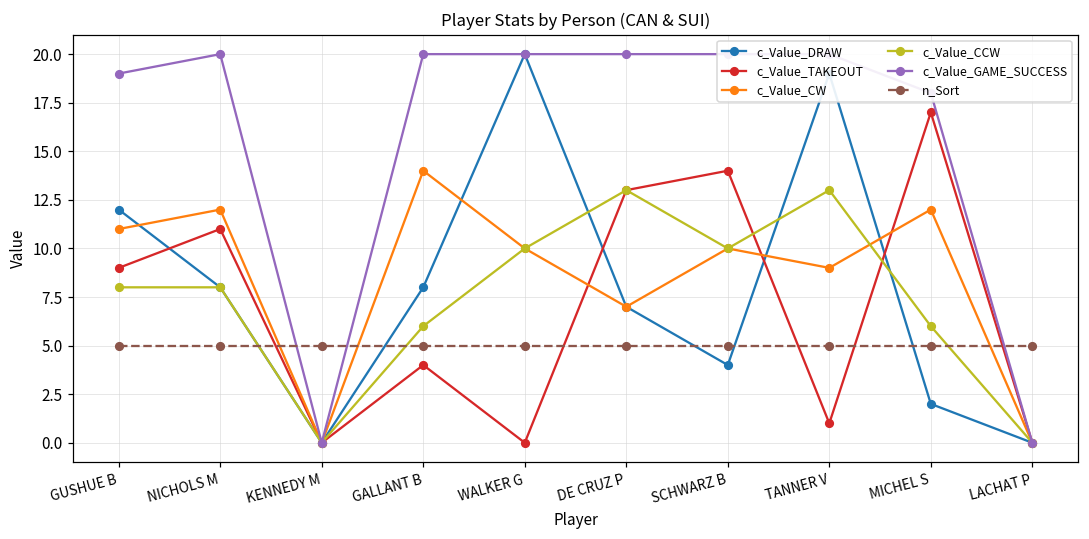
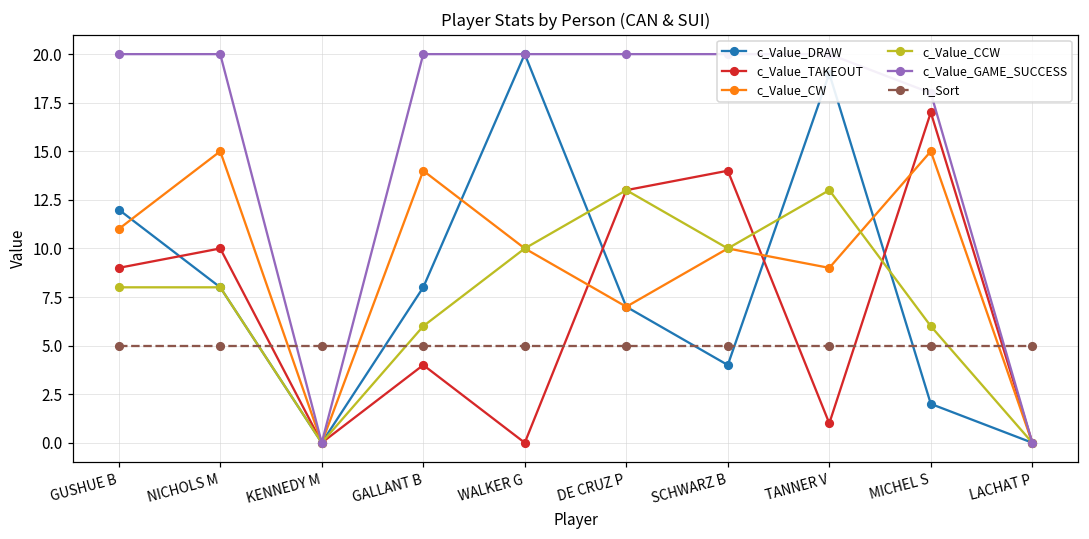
  {
    "c_Value_DRAW": {
      "GUSHUE B": 12,
      "GALLANT B": 8,
      "SCHWARZ B": 4,
      "MICHEL S": 2
    },
    "c_Value_TAKEOUT": {
      "GUSHUE B": 9,
-     "NICHOLS M": 11,
+     "NICHOLS M": 10,
      "GALLANT B": 4,
      "WALKER G": 0,
      "SCHWARZ B": 14,
      "TANNER V": 1,
      "MICHEL S": 17
    },
    "c_Value_CW": {
      "GUSHUE B": 11,
-     "NICHOLS M": 12,
+     "NICHOLS M": 15,
      "GALLANT B": 14,
      "TANNER V": 9,
-     "MICHEL S": 12
+     "MICHEL S": 15
    },
    "c_Value_CCW": {
      "GUSHUE B": 8,
      "GALLANT B": 6,
      "TANNER V": 13,
      "MICHEL S": 6
    },
    "c_Value_GAME_SUCCESS": {
-     "GUSHUE B": 19,
+     "GUSHUE B": 20,
      "NICHOLS M": 20,
      "GALLANT B": 20,
      "DE CRUZ P": 20
    },
    "n_Sort": {
      "GUSHUE B": 5,
      "NICHOLS M": 5,
      "KENNEDY M": 5,
      "GALLANT B": 5,
      "WALKER G": 5,
      "DE CRUZ P": 5,
      "SCHWARZ B": 5,
      "TANNER V": 5,
      "MICHEL S": 5,
      "LACHAT P": 5
    }
  }
